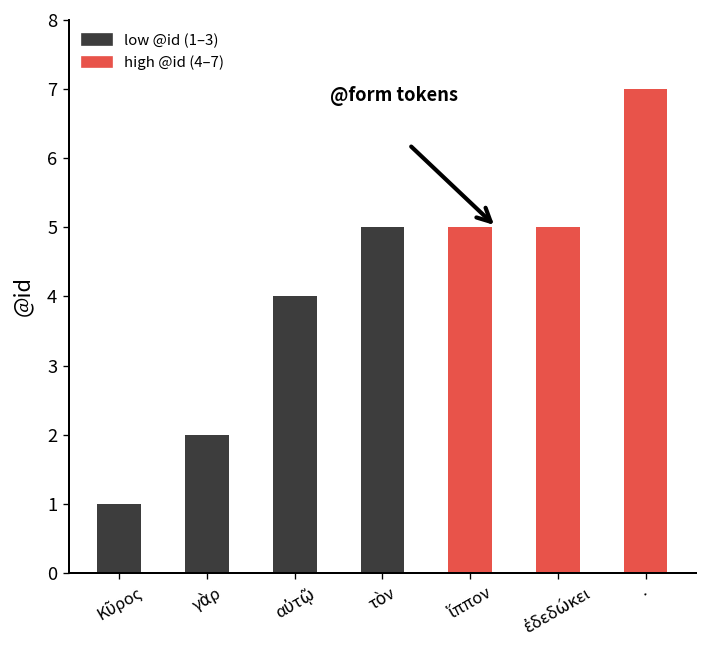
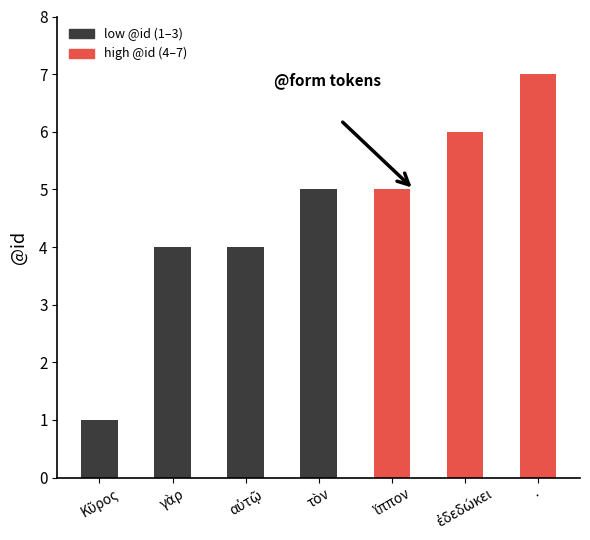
  {
    "Κῦρος": 1,
-   "γὰρ": 2,
+   "γὰρ": 4,
    "αὐτῷ": 4,
    "τὸν": 5,
    "ἵππον": 5,
-   "ἐδεδώκει": 5,
+   "ἐδεδώκει": 6,
    "·": 7
  }
